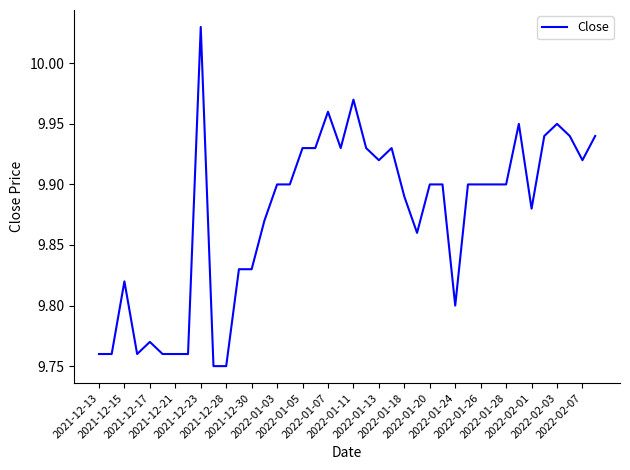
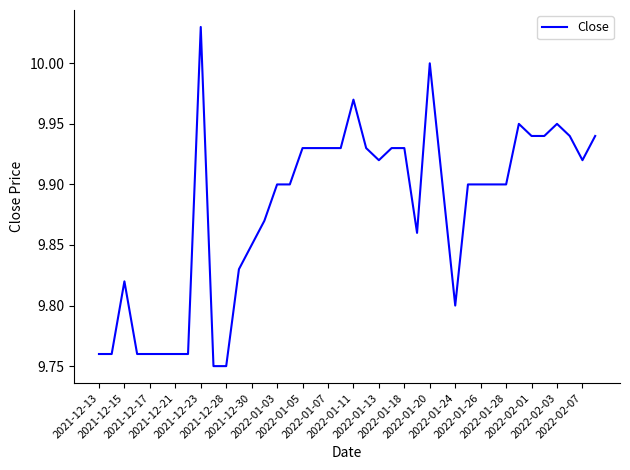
  {
    "2021-12-13": 9.76,
    "2021-12-15": 9.82,
-   "2021-12-17": 9.77,
+   "2021-12-17": 9.76,
    "2021-12-21": 9.76,
    "2021-12-23": 10.03,
    "2021-12-28": 9.75,
-   "2021-12-30": 9.83,
+   "2021-12-30": 9.85,
    "2022-01-03": 9.90,
    "2022-01-05": 9.93,
-   "2022-01-07": 9.96,
+   "2022-01-07": 9.93,
    "2022-01-11": 9.97,
    "2022-01-13": 9.92,
-   "2022-01-18": 9.89,
-   "2022-01-20": 9.9,
+   "2022-01-18": 9.93,
+   "2022-01-20": 10.0,
    "2022-01-24": 9.80,
    "2022-01-26": 9.90,
    "2022-01-28": 9.90,
-   "2022-02-01": 9.88,
+   "2022-02-01": 9.94,
    "2022-02-03": 9.95,
    "2022-02-07": 9.92
  }
